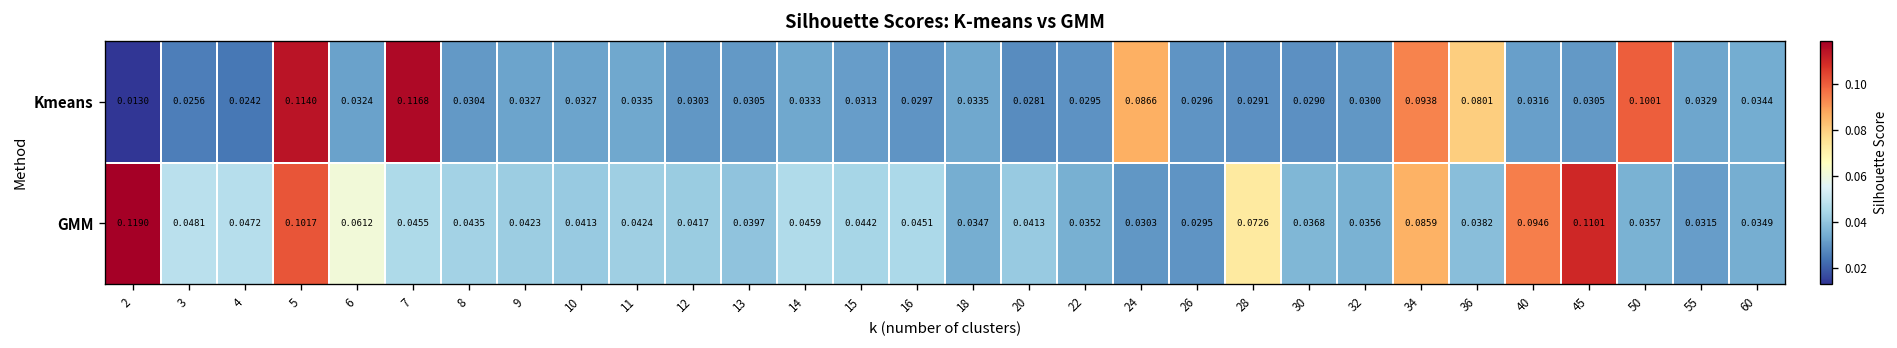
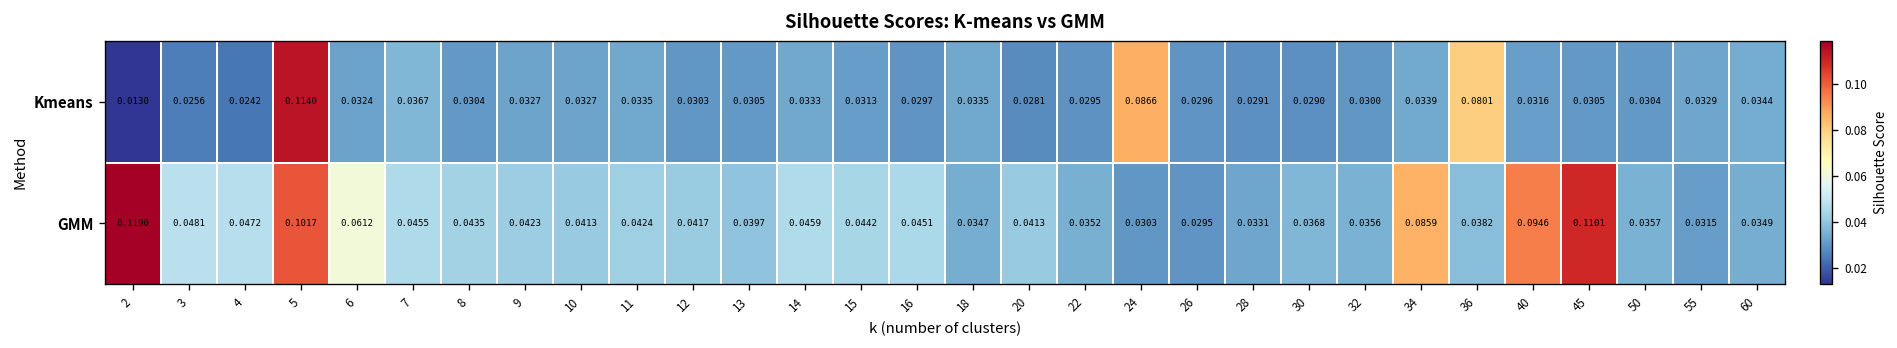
  {
    "Kmeans": {
      "2": 0.0130,
      "3": 0.0256,
      "4": 0.0242,
      "5": 0.1140,
      "6": 0.0324,
-     "7": 0.1168,
+     "7": 0.0367,
      "8": 0.0304,
      "9": 0.0327,
      "10": 0.0327,
      "11": 0.0335,
      "12": 0.0303,
      "13": 0.0305,
      "14": 0.0333,
      "15": 0.0313,
      "16": 0.0297,
      "18": 0.0335,
      "20": 0.0281,
      "22": 0.0295,
      "24": 0.0866,
      "26": 0.0296,
      "28": 0.0291,
      "30": 0.0290,
      "32": 0.0300,
-     "34": 0.0938,
+     "34": 0.0339,
      "36": 0.0801,
      "40": 0.0316,
      "45": 0.0305,
-     "50": 0.1001,
+     "50": 0.0304,
      "55": 0.0329,
      "60": 0.0344
    },
    "GMM": {
      "2": 0.1190,
      "3": 0.0481,
      "4": 0.0472,
      "5": 0.1017,
      "6": 0.0612,
      "7": 0.0455,
      "8": 0.0435,
      "9": 0.0423,
      "10": 0.0413,
      "11": 0.0424,
      "12": 0.0417,
      "13": 0.0397,
      "14": 0.0459,
      "15": 0.0442,
      "16": 0.0451,
      "18": 0.0347,
      "20": 0.0413,
      "22": 0.0352,
      "24": 0.0303,
      "26": 0.0295,
-     "28": 0.0726,
+     "28": 0.0331,
      "30": 0.0368,
      "32": 0.0356,
      "34": 0.0859,
      "36": 0.0382,
      "40": 0.0946,
      "45": 0.1101,
      "50": 0.0357,
      "55": 0.0315,
      "60": 0.0349
    }
  }
